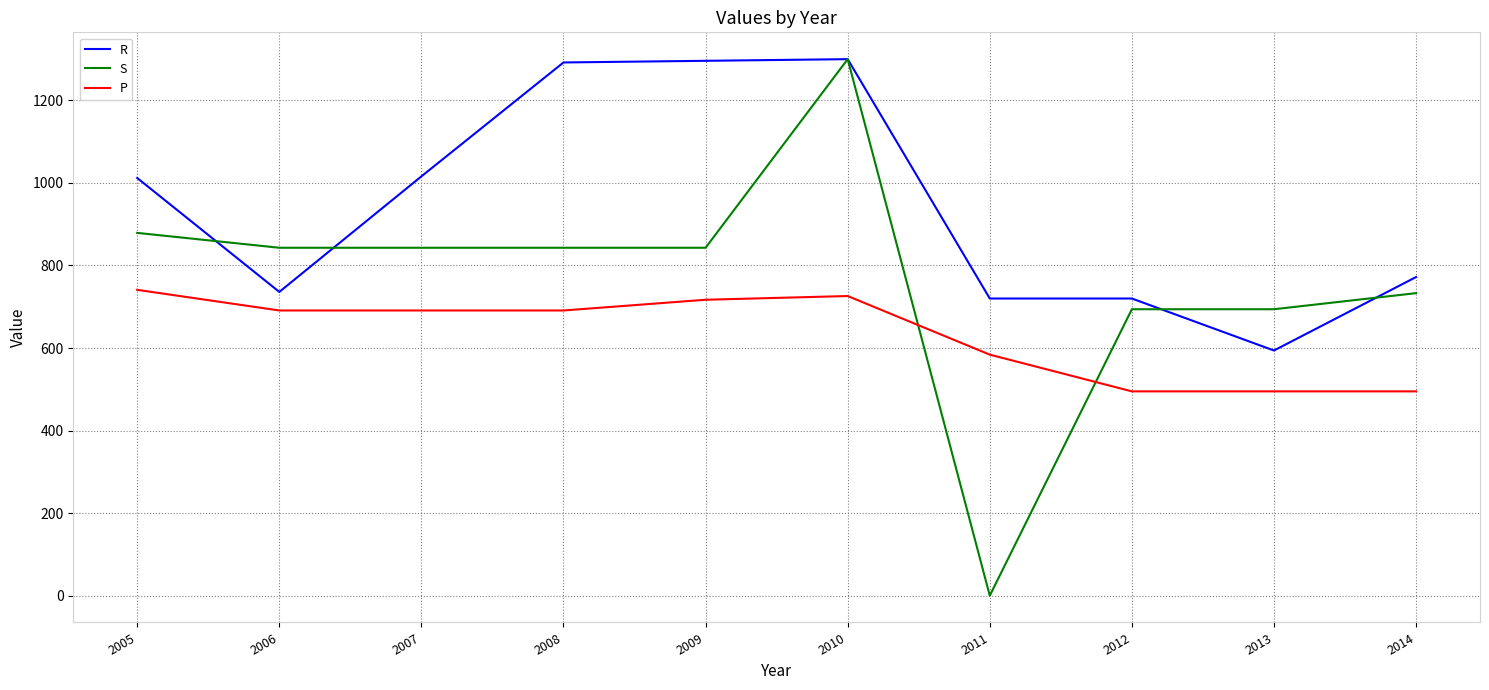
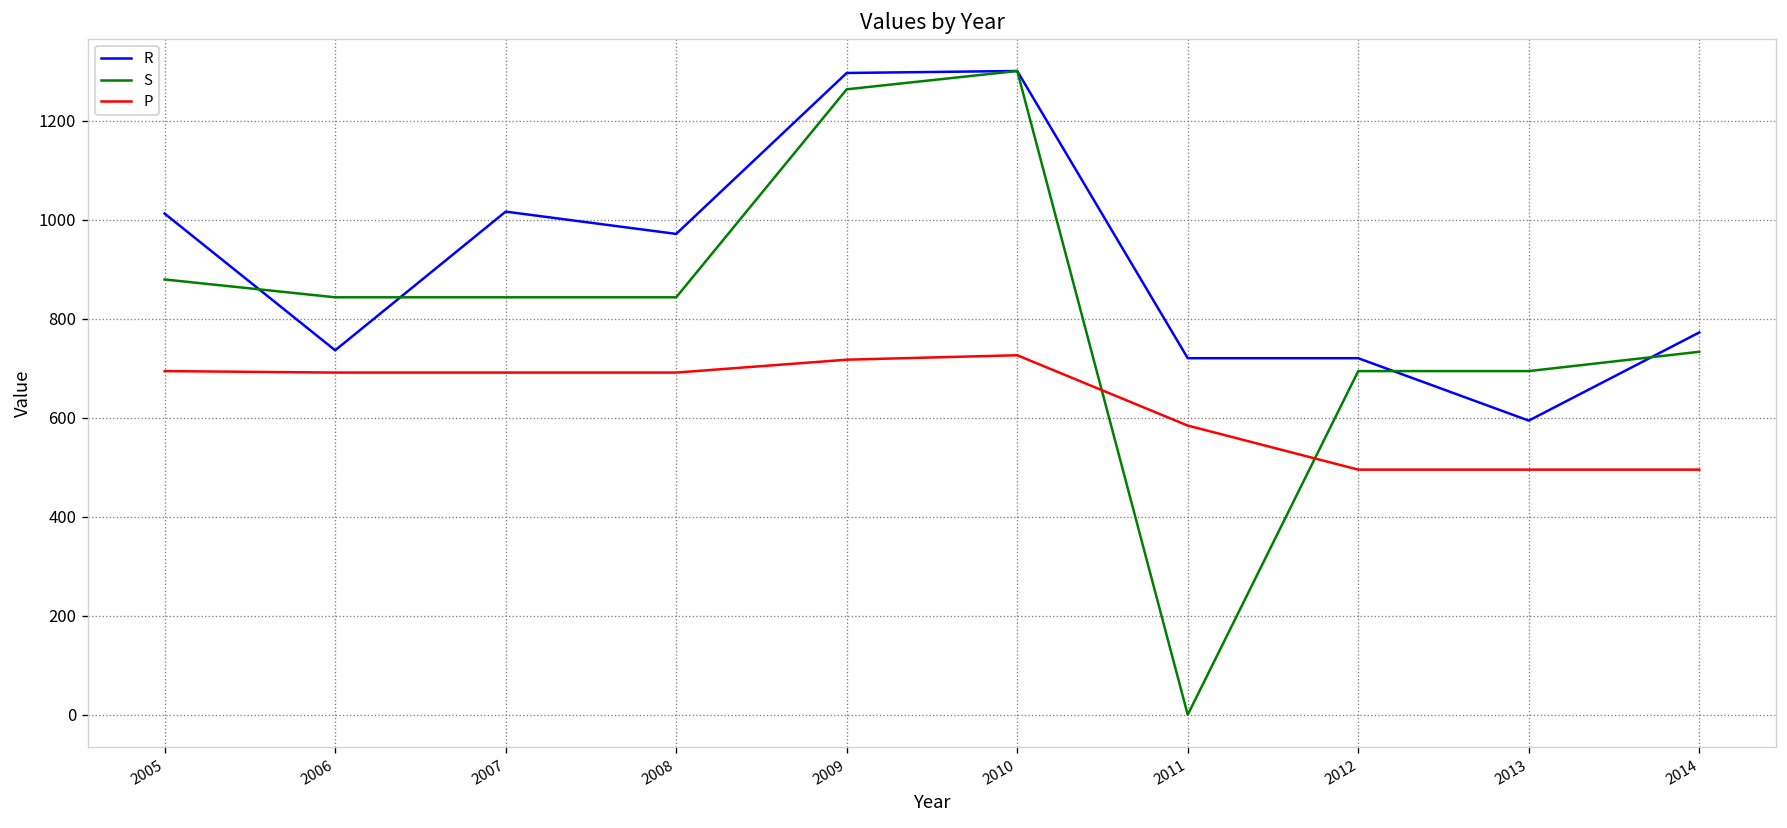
  {
    "R": {
      "2005": 1010,
      "2006": 740,
      "2007": 1020,
-     "2008": 1290,
+     "2008": 970,
      "2009": 1300,
      "2011": 720,
      "2012": 720,
      "2013": 590,
      "2014": 770
    },
    "S": {
      "2005": 880,
      "2006": 840,
      "2007": 840,
      "2008": 840,
-     "2009": 840,
+     "2009": 1260,
      "2011": 0,
      "2012": 690,
      "2013": 690,
      "2014": 730
    },
    "P": {
-     "2005": 740,
+     "2005": 690,
      "2006": 690,
      "2007": 690,
      "2008": 690,
      "2009": 720,
      "2010": 730,
      "2011": 580,
      "2012": 500,
      "2013": 500,
      "2014": 500
    }
  }
